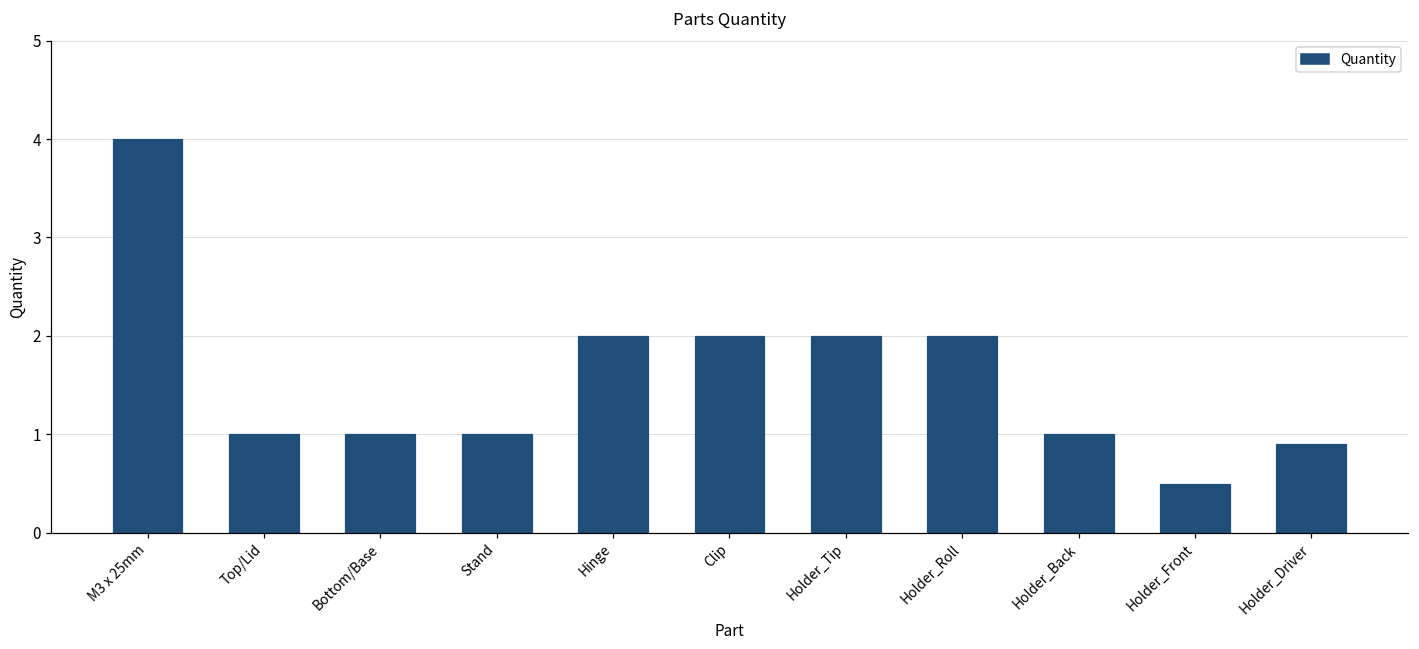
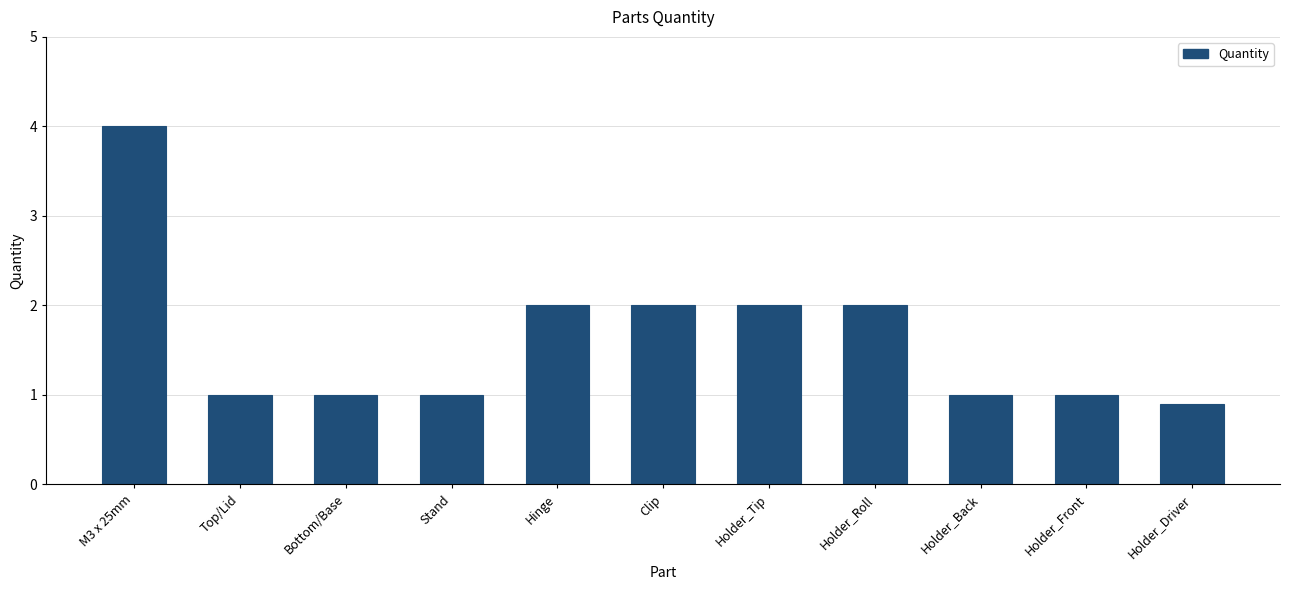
  {
    "M3 x 25mm": 4.0,
    "Top/Lid": 1.0,
    "Bottom/Base": 1.0,
    "Stand": 1.0,
    "Hinge": 2.0,
    "Clip": 2.0,
    "Holder_Tip": 2.0,
    "Holder_Roll": 2.0,
    "Holder_Back": 1.0,
-   "Holder_Front": 0.5,
+   "Holder_Front": 1.0,
    "Holder_Driver": 0.9
  }
